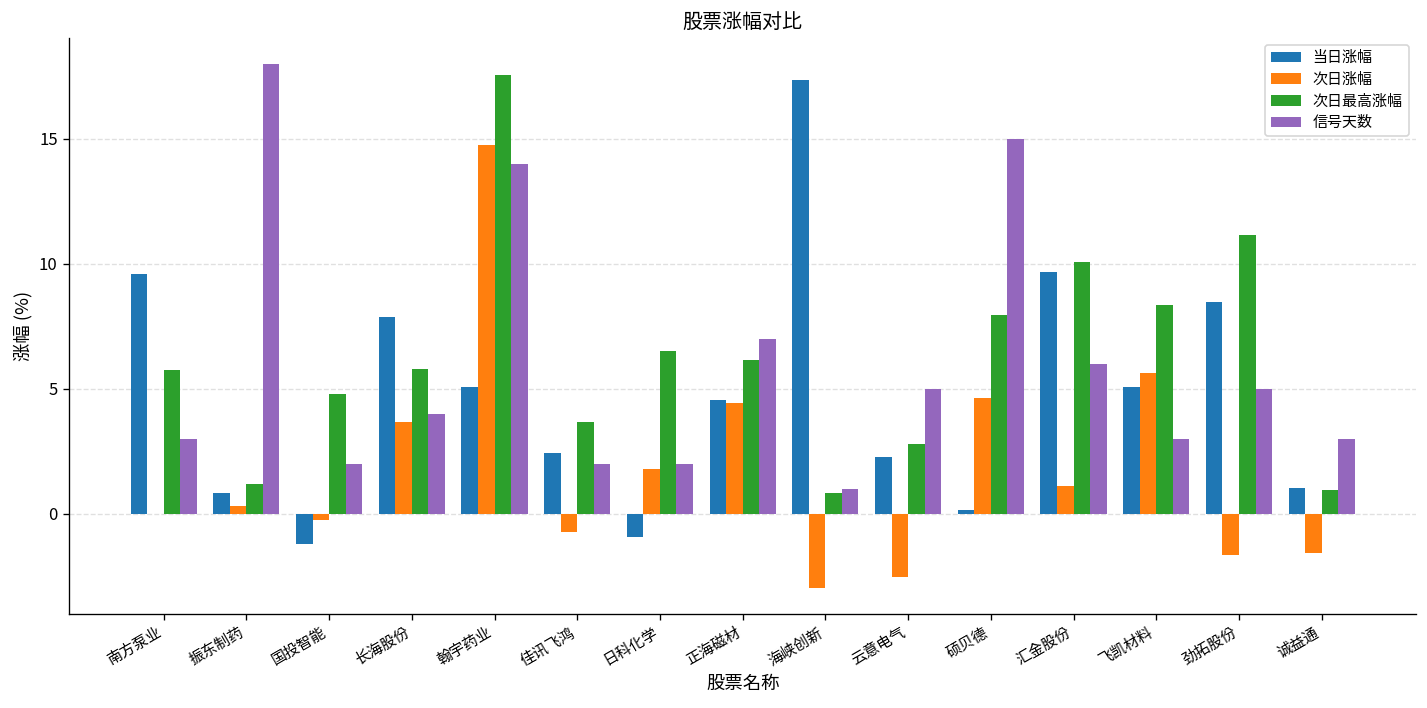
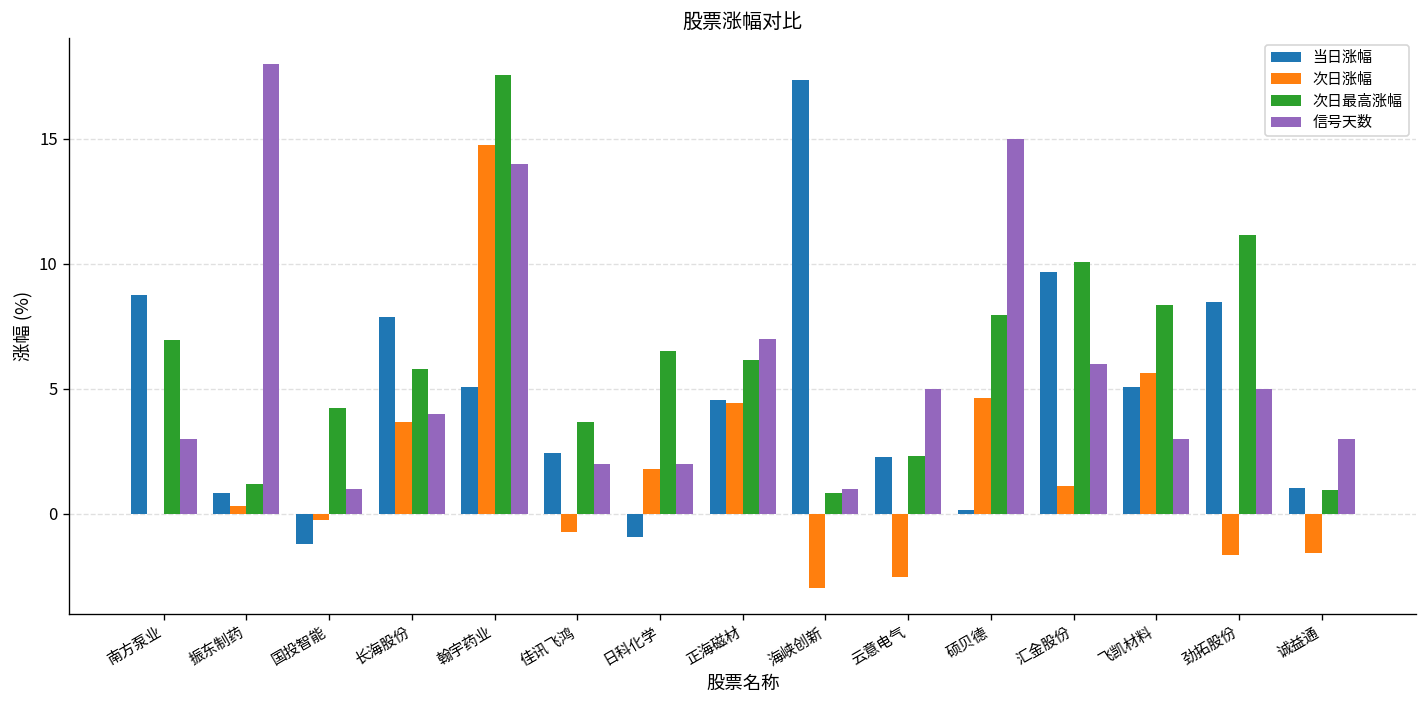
  {
    "当日涨幅": {
-     "南方泵业": 9.6,
+     "南方泵业": 8.8,
      "振东制药": 0.8,
      "国投智能": -1.2,
      "长海股份": 7.9,
      "翰宇药业": 5.1,
      "佳讯飞鸿": 2.4,
      "日科化学": -0.9,
      "正海磁材": 4.6,
      "海峡创新": 17.4,
      "云意电气": 2.3,
      "硕贝德": 0.2,
      "汇金股份": 9.7,
      "飞凯材料": 5.1,
      "劲拓股份": 8.5,
      "诚益通": 1.0
    },
    "次日涨幅": {
      "南方泵业": 0.0,
      "振东制药": 0.3,
      "国投智能": -0.3,
      "长海股份": 3.7,
      "翰宇药业": 14.8,
      "佳讯飞鸿": -0.7,
      "日科化学": 1.8,
      "正海磁材": 4.4,
      "海峡创新": -3.0,
      "云意电气": -2.5,
      "硕贝德": 4.6,
      "汇金股份": 1.1,
      "飞凯材料": 5.6,
      "劲拓股份": -1.6,
      "诚益通": -1.6
    },
    "次日最高涨幅": {
-     "南方泵业": 5.8,
+     "南方泵业": 7.0,
      "振东制药": 1.2,
-     "国投智能": 4.8,
+     "国投智能": 4.2,
      "长海股份": 5.8,
      "翰宇药业": 17.6,
      "佳讯飞鸿": 3.7,
      "日科化学": 6.5,
      "正海磁材": 6.2,
      "海峡创新": 0.8,
-     "云意电气": 2.8,
+     "云意电气": 2.3,
      "硕贝德": 7.9,
      "汇金股份": 10.1,
      "飞凯材料": 8.4,
      "劲拓股份": 11.2,
      "诚益通": 0.9
    },
    "信号天数": {
      "南方泵业": 3,
      "振东制药": 18,
-     "国投智能": 2,
+     "国投智能": 1,
      "长海股份": 4,
      "翰宇药业": 14,
      "佳讯飞鸿": 2,
      "日科化学": 2,
      "正海磁材": 7,
      "海峡创新": 1,
      "云意电气": 5,
      "硕贝德": 15,
      "汇金股份": 6,
      "飞凯材料": 3,
      "劲拓股份": 5,
      "诚益通": 3
    }
  }
